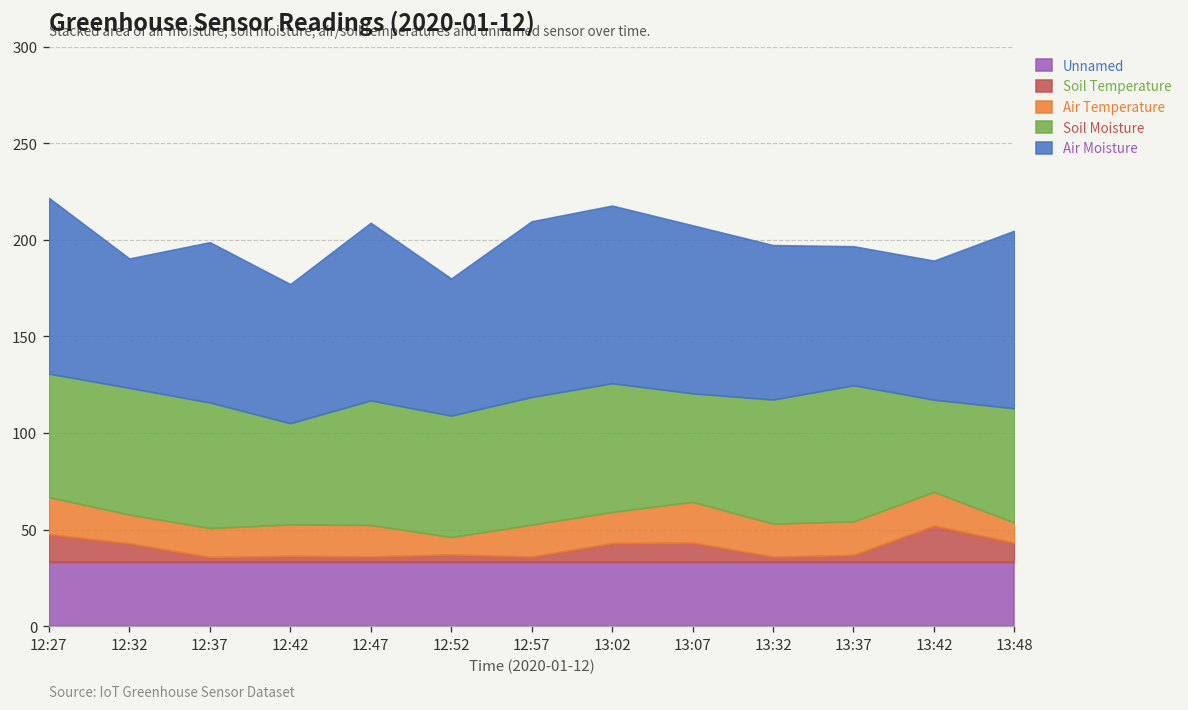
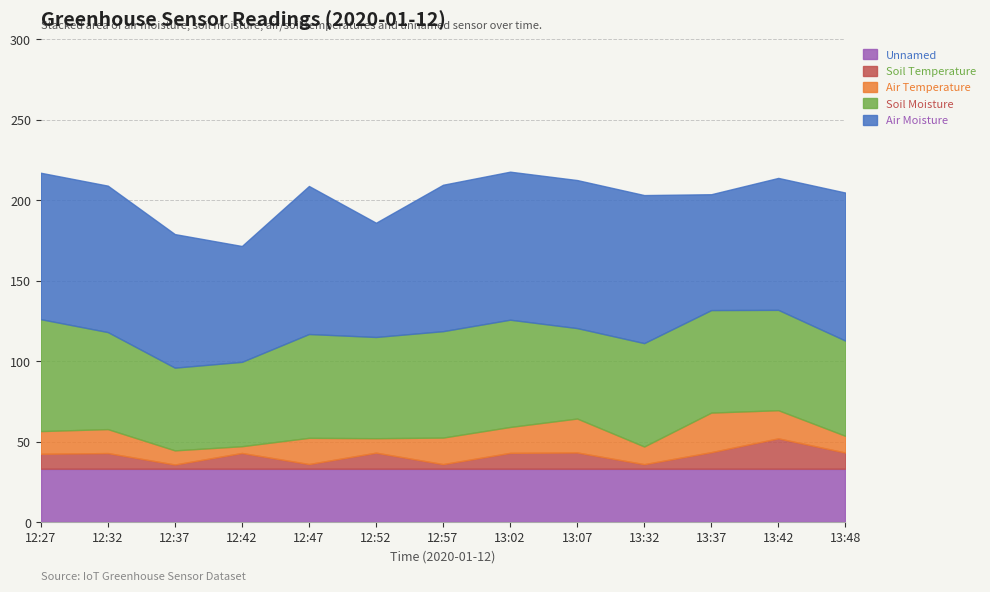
  {
    "Unnamed": {
      "12:27": 33,
      "12:32": 33,
      "12:37": 33,
      "12:42": 33,
      "12:47": 33,
      "12:52": 33,
      "12:57": 33,
      "13:02": 33,
      "13:07": 33,
      "13:32": 33,
      "13:37": 33,
      "13:42": 33,
      "13:48": 33
    },
    "Soil Temperature": {
-     "12:27": 14,
+     "12:27": 9,
      "12:32": 10,
      "12:37": 3,
-     "12:42": 3,
+     "12:42": 10,
      "12:47": 3,
-     "12:52": 4,
+     "12:52": 10,
      "12:57": 3,
      "13:02": 10,
      "13:07": 10,
      "13:32": 3,
-     "13:37": 4,
+     "13:37": 10,
      "13:42": 19,
      "13:48": 10
    },
    "Air Temperature": {
-     "12:27": 19,
+     "12:27": 14,
      "12:32": 15,
-     "12:37": 15,
-     "12:42": 16,
+     "12:37": 9,
+     "12:42": 4,
      "12:47": 16,
      "12:52": 9,
      "12:57": 17,
      "13:02": 16,
      "13:07": 21,
-     "13:32": 17,
-     "13:37": 17,
+     "13:32": 11,
+     "13:37": 25,
      "13:42": 18,
      "13:48": 10
    },
    "Soil Moisture": {
-     "12:27": 64,
-     "12:32": 66,
-     "12:37": 65,
+     "12:27": 70,
+     "12:32": 60,
+     "12:37": 51,
      "12:42": 52,
      "12:47": 65,
      "12:52": 63,
      "12:57": 66,
      "13:02": 67,
      "13:07": 56,
      "13:32": 64,
-     "13:37": 71,
-     "13:42": 48,
+     "13:37": 64,
+     "13:42": 62,
      "13:48": 59
    },
    "Air Moisture": {
      "12:27": 91,
-     "12:32": 67,
+     "12:32": 91,
      "12:37": 83,
      "12:42": 72,
      "12:47": 92,
      "12:52": 71,
      "12:57": 91,
      "13:02": 92,
-     "13:07": 87,
-     "13:32": 80,
+     "13:07": 92,
+     "13:32": 92,
      "13:37": 72,
-     "13:42": 72,
+     "13:42": 82,
      "13:48": 92
    }
  }
